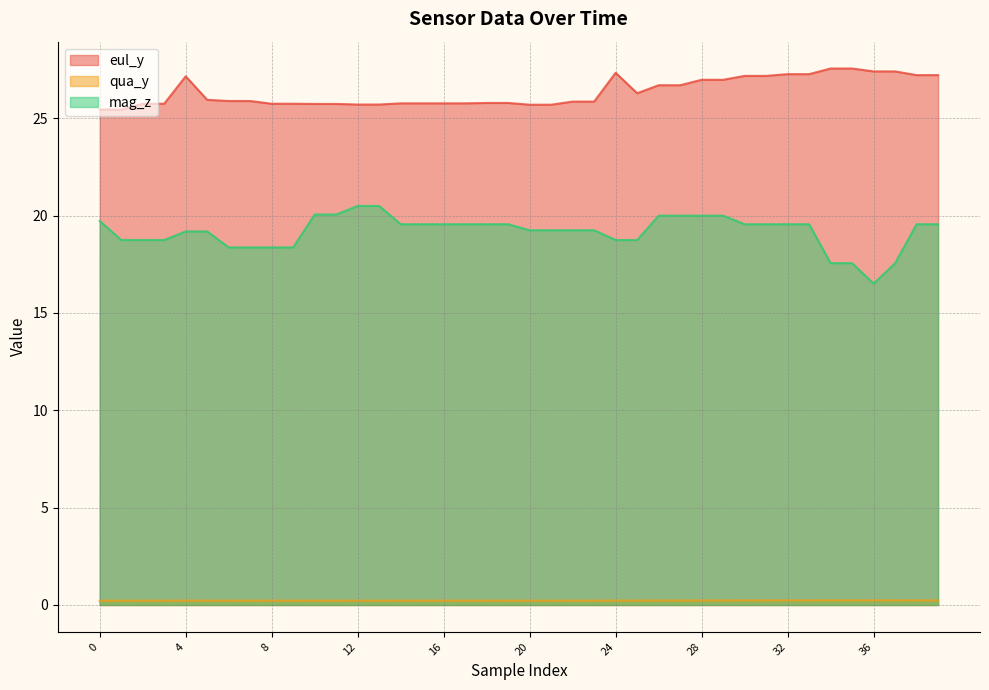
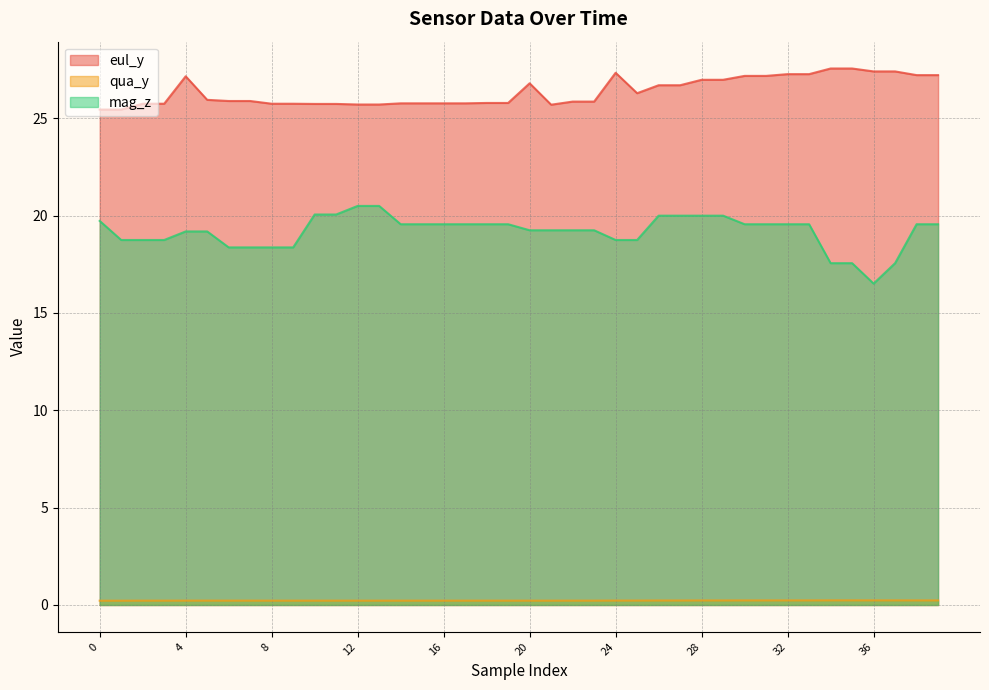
  {
    "eul_y": {
      "4": 27.2,
      "8": 25.8,
      "12": 25.7,
      "16": 25.8,
-     "20": 25.7,
+     "20": 26.8,
      "24": 27.3,
      "28": 27.0,
      "32": 27.3,
      "36": 27.4
    },
    "qua_y": {
      "0": 0.2,
      "4": 0.2,
      "8": 0.2,
      "12": 0.2,
      "16": 0.2,
      "20": 0.2,
      "24": 0.2,
      "28": 0.2,
      "32": 0.2,
      "36": 0.2
    },
    "mag_z": {
      "0": 19.7,
      "4": 19.2,
      "8": 18.4,
      "12": 20.5,
      "16": 19.6,
      "20": 19.3,
      "24": 18.8,
      "28": 20.0,
      "32": 19.6,
      "36": 16.5
    }
  }
